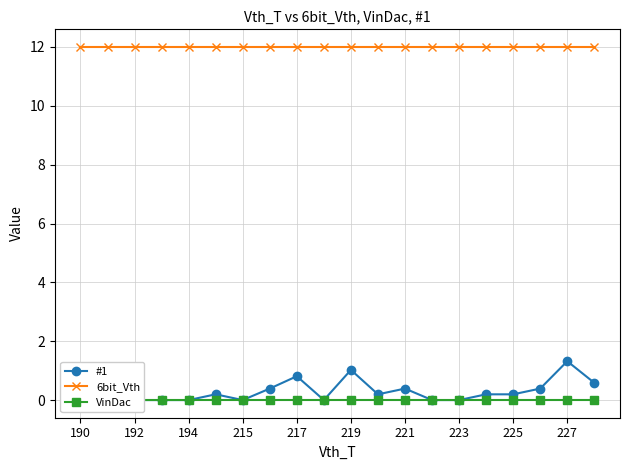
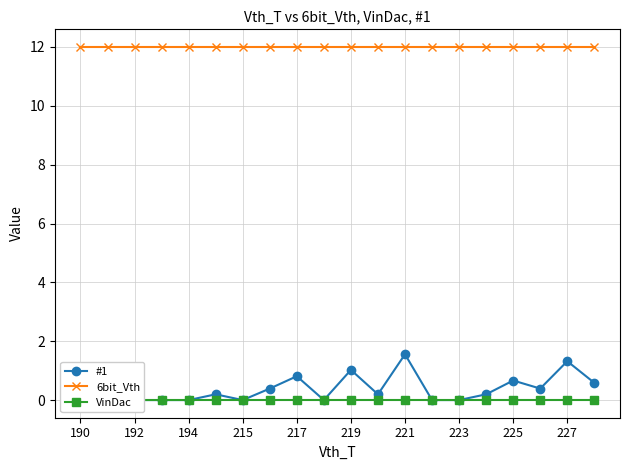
  {
    "#1": {
      "217": 0.8,
      "219": 1.0,
-     "221": 0.4,
-     "225": 0.2,
+     "221": 1.6,
+     "225": 0.7,
      "227": 1.3
    },
    "6bit_Vth": {
      "190": 12.0,
      "192": 12.0,
      "194": 12.0,
      "215": 12.0,
      "217": 12.0,
      "219": 12.0,
      "221": 12.0,
      "223": 12.0,
      "225": 12.0,
      "227": 12.0
    },
    "VinDac": {
      "217": 0.0,
      "219": 0.0,
      "221": 0.0,
      "225": 0.0,
      "227": 0.0
    }
  }
